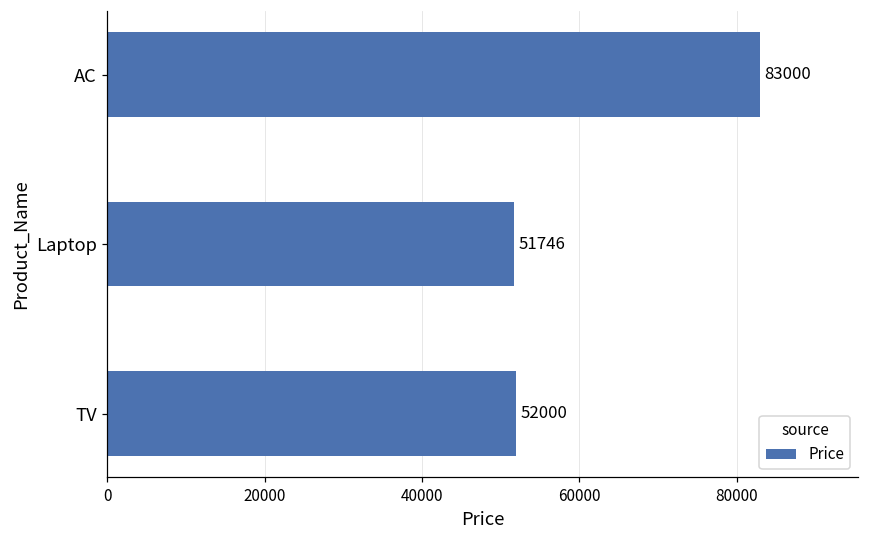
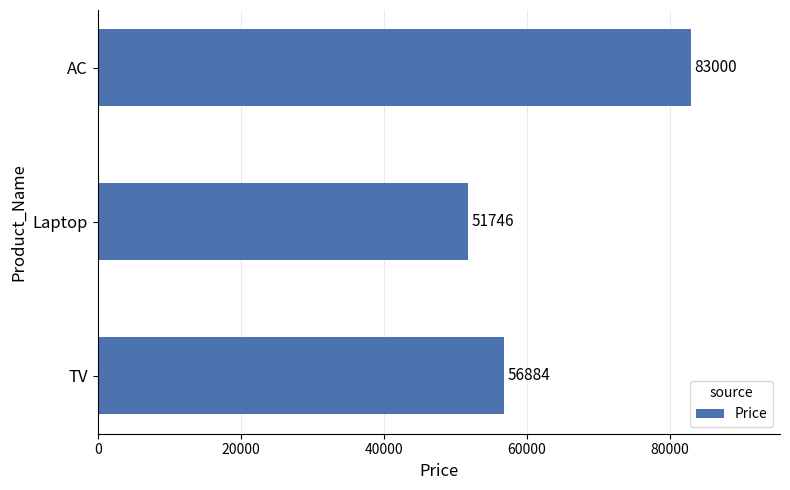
  {
    "AC": 83000,
    "Laptop": 51746,
-   "TV": 52000
+   "TV": 56884
  }
